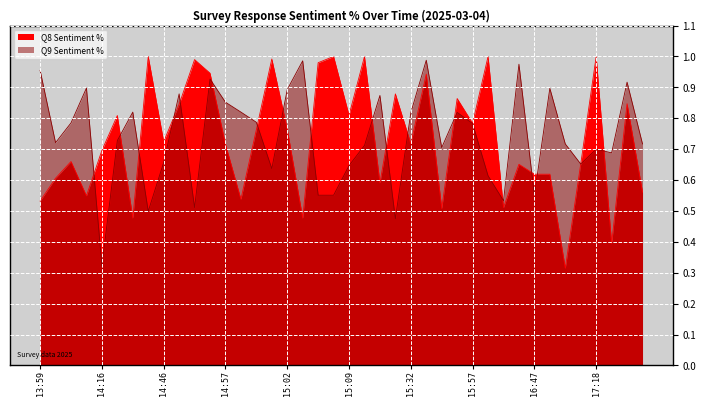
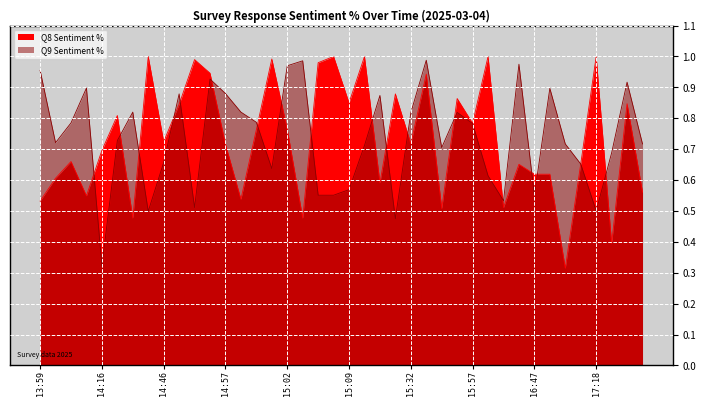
  {
    "Q8 Sentiment %": {
      "13:59": 0.53,
      "14:16": 0.70,
      "14:46": 0.72,
      "14:57": 0.72,
      "15:02": 0.77,
-     "15:09": 0.81,
+     "15:09": 0.85,
      "15:32": 0.72,
      "16:47": 0.62,
      "17:18": 1.00
    },
    "Q9 Sentiment %": {
      "13:59": 0.96,
      "14:16": 0.32,
      "14:46": 0.66,
-     "14:57": 0.85,
-     "15:02": 0.89,
-     "15:09": 0.65,
+     "14:57": 0.88,
+     "15:02": 0.97,
+     "15:09": 0.57,
      "15:32": 0.82,
      "16:47": 0.55,
-     "17:18": 0.7
+     "17:18": 0.5
    }
  }
